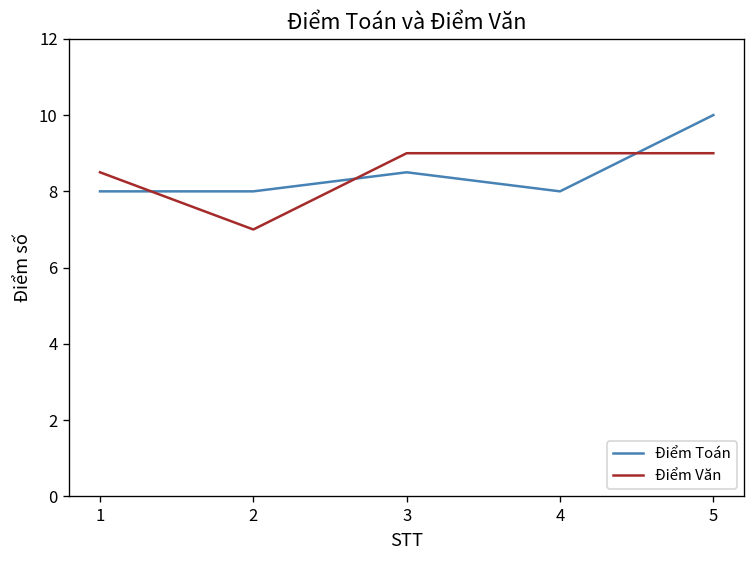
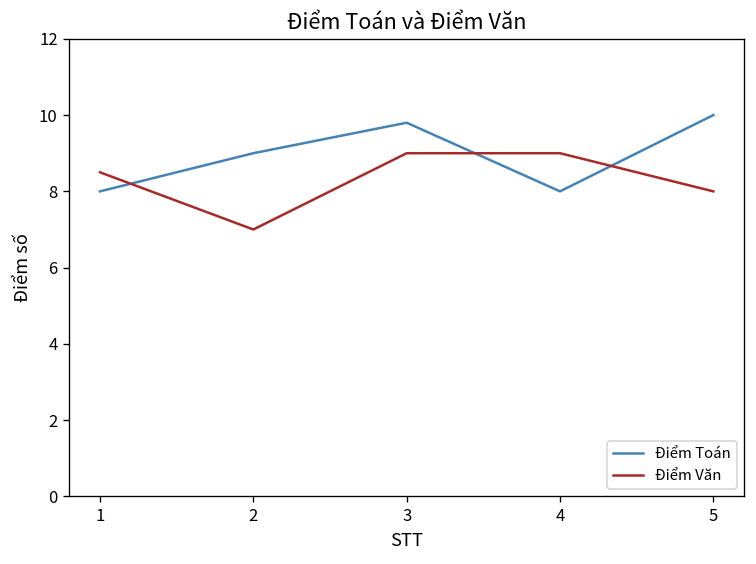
  {
    "Điểm Toán": {
      "1": 8.0,
-     "2": 8,
-     "3": 8.5,
+     "2": 9,
+     "3": 9.8,
      "4": 8.0,
      "5": 10.0
    },
    "Điểm Văn": {
      "1": 8.5,
      "2": 7,
      "3": 9,
      "4": 9,
-     "5": 9
+     "5": 8
    }
  }
